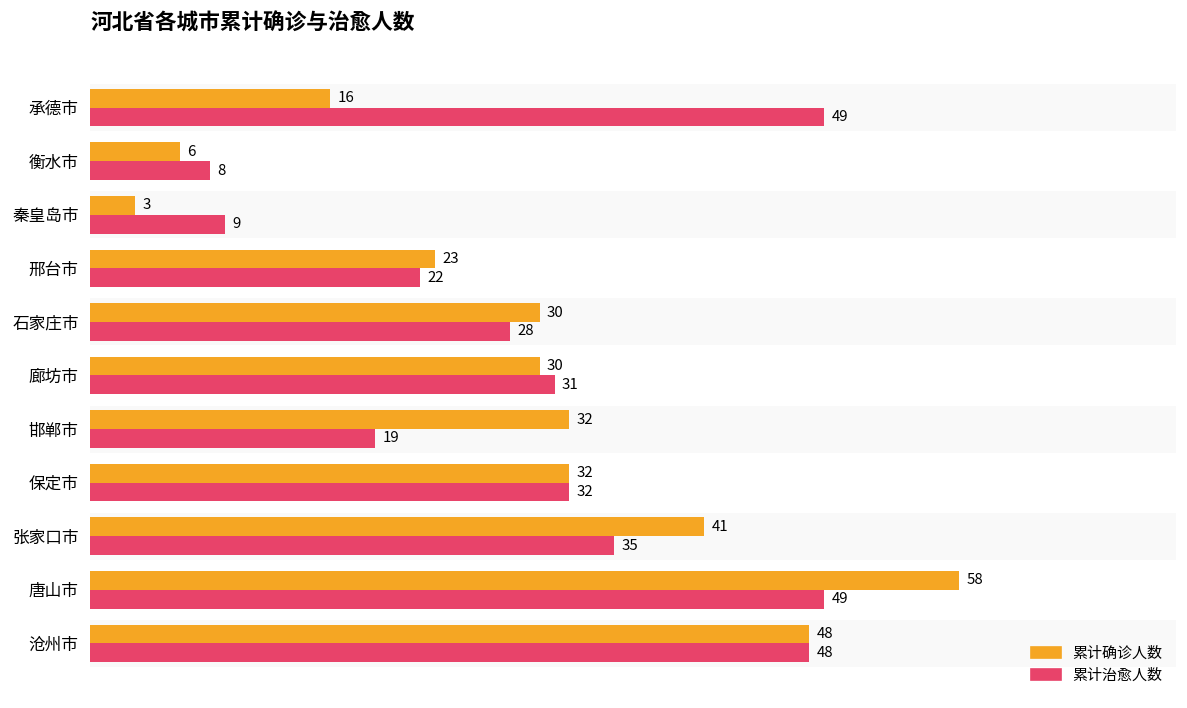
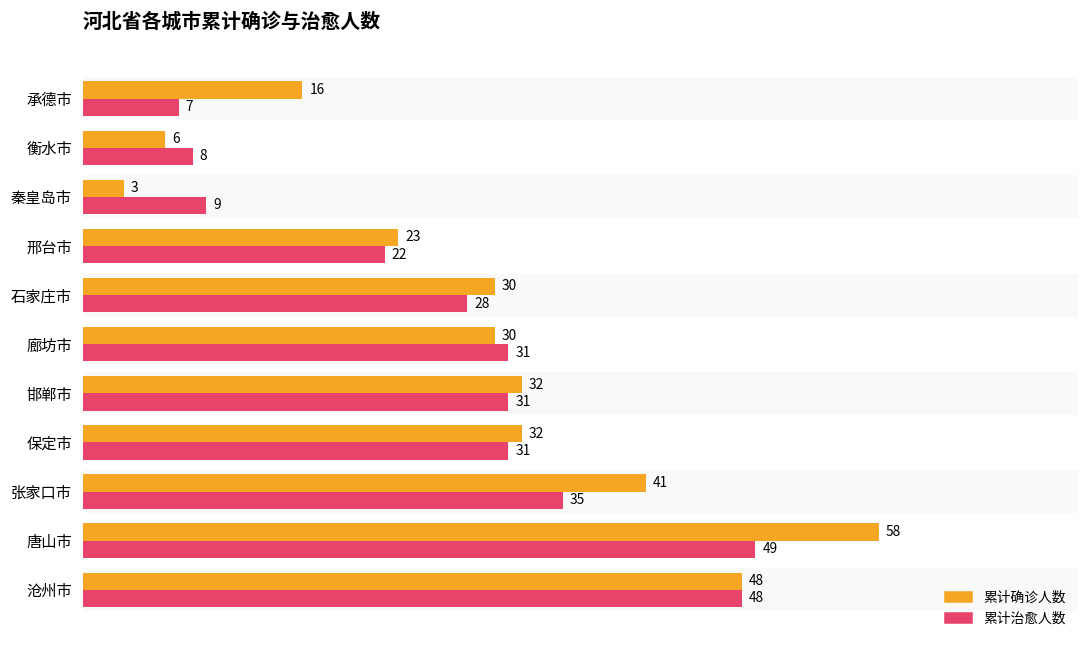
  {
    "累计治愈人数": {
-     "承德市": 49,
-     "邯郸市": 19,
-     "保定市": 32
+     "承德市": 7,
+     "邯郸市": 31,
+     "保定市": 31
    }
  }
